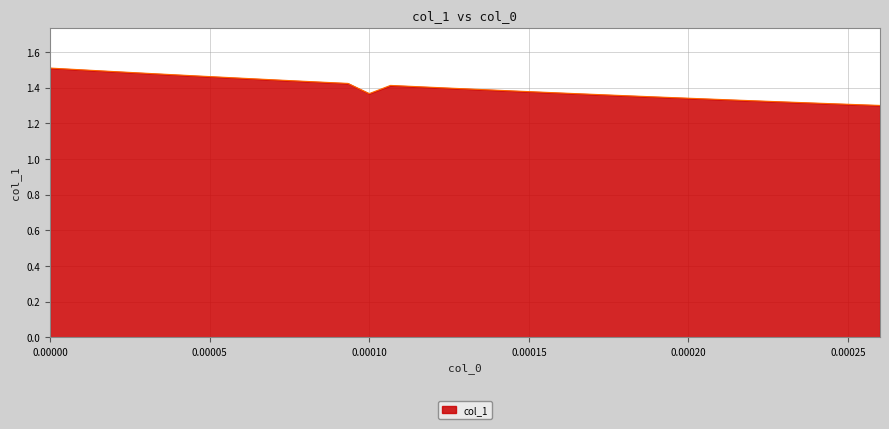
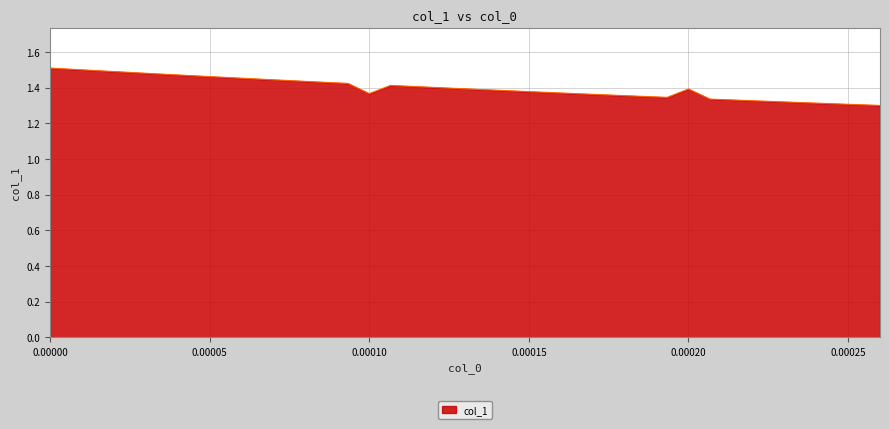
  {
    "0.00000": 1.51,
    "0.00010": 1.37,
-   "0.00020": 1.34
+   "0.00020": 1.39
  }
